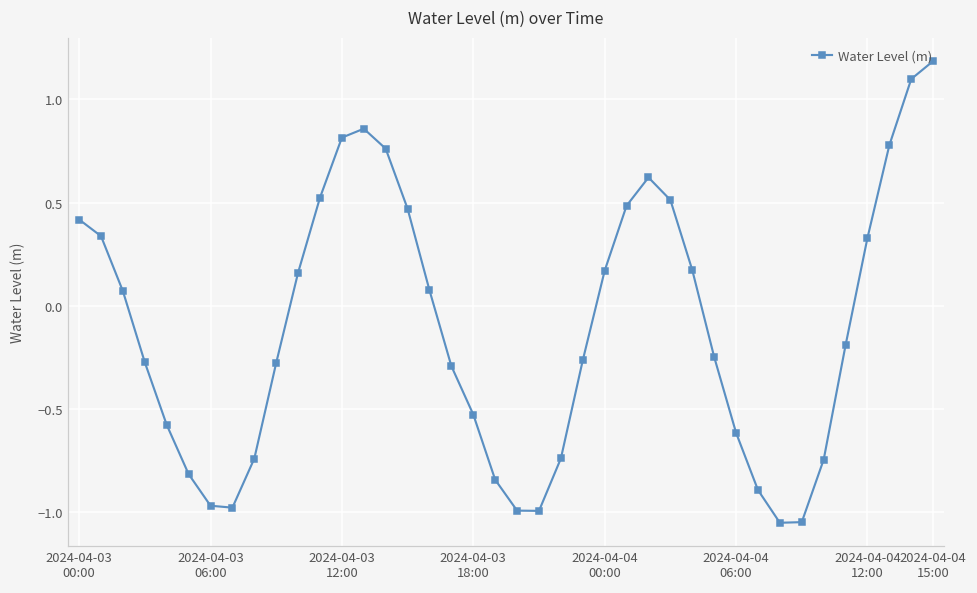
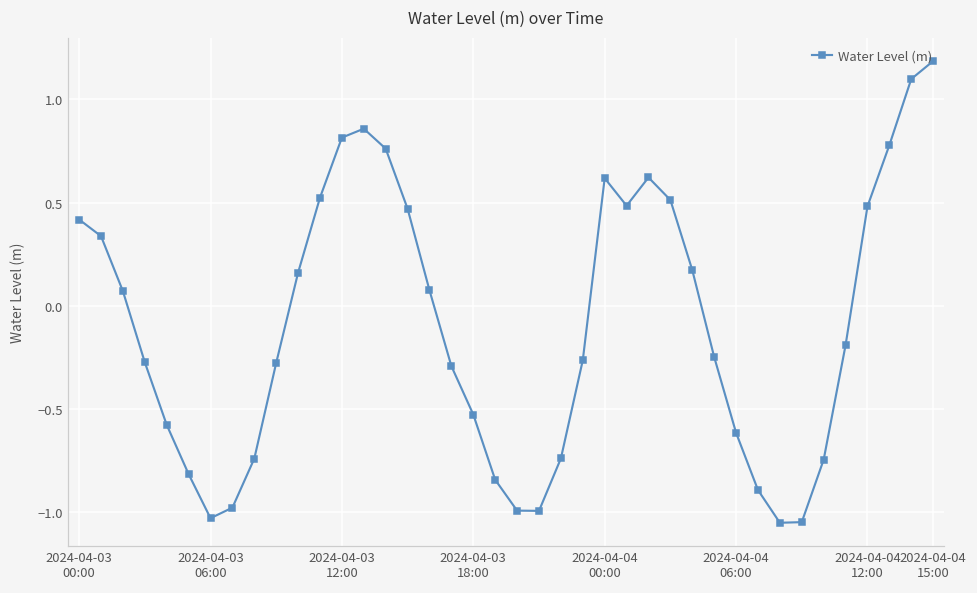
  {
    "2024-04-03 00:00": 0.42,
-   "2024-04-03 06:00": -0.97,
+   "2024-04-03 06:00": -1.03,
    "2024-04-03 12:00": 0.81,
    "2024-04-03 18:00": -0.53,
-   "2024-04-04 00:00": 0.17,
+   "2024-04-04 00:00": 0.62,
    "2024-04-04 06:00": -0.62,
-   "2024-04-04 12:00": 0.33,
+   "2024-04-04 12:00": 0.48,
    "2024-04-04 15:00": 1.19
  }
